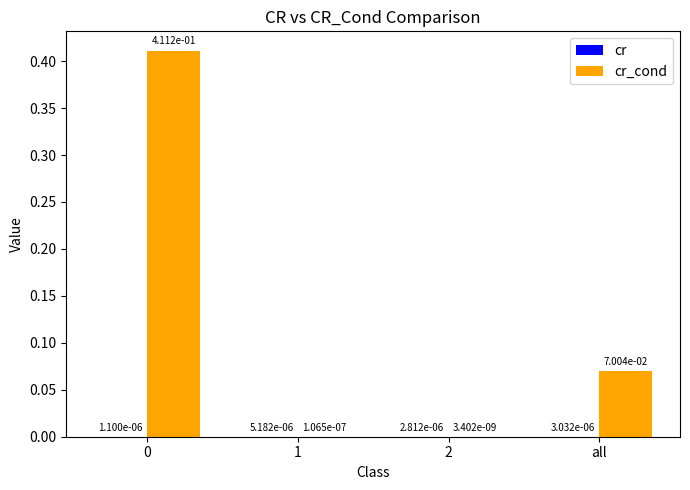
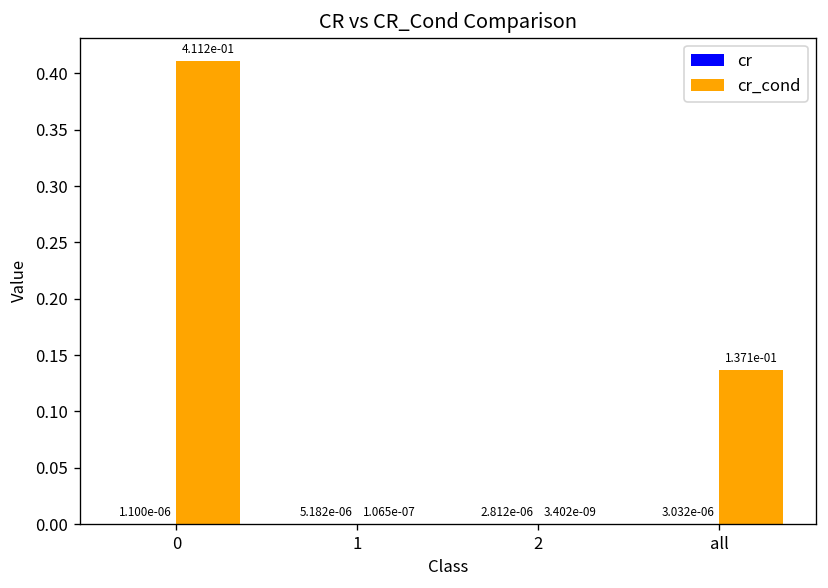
  {
    "cr": {
      "0": "1.100e-06",
      "1": "5.182e-06",
      "2": "2.812e-06",
      "all": "3.032e-06"
    },
    "cr_cond": {
      "0": "4.112e-01",
      "1": "1.065e-07",
      "2": "3.402e-09",
-     "all": "7.004e-02"
+     "all": "1.371e-01"
    }
  }
